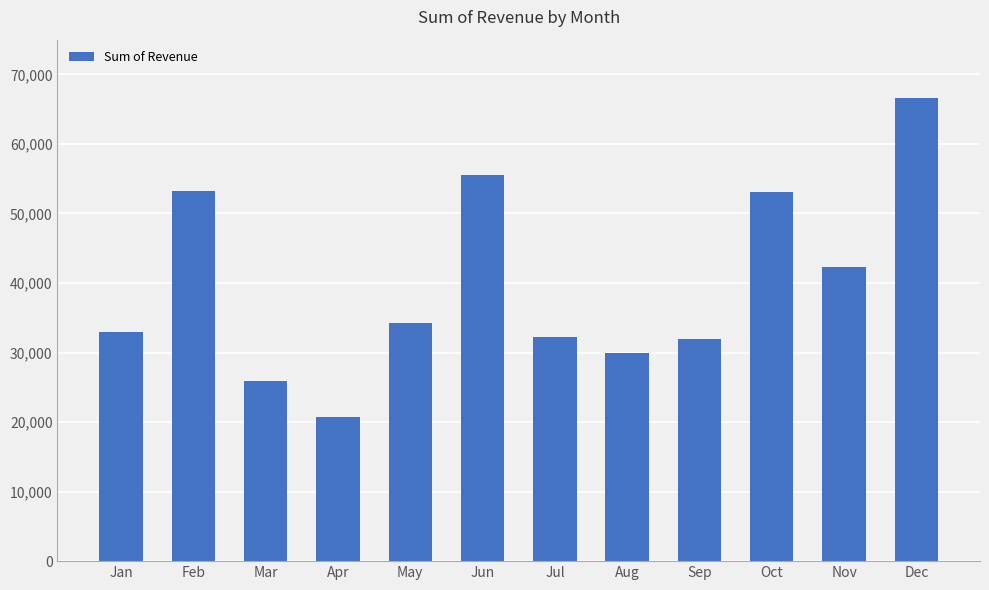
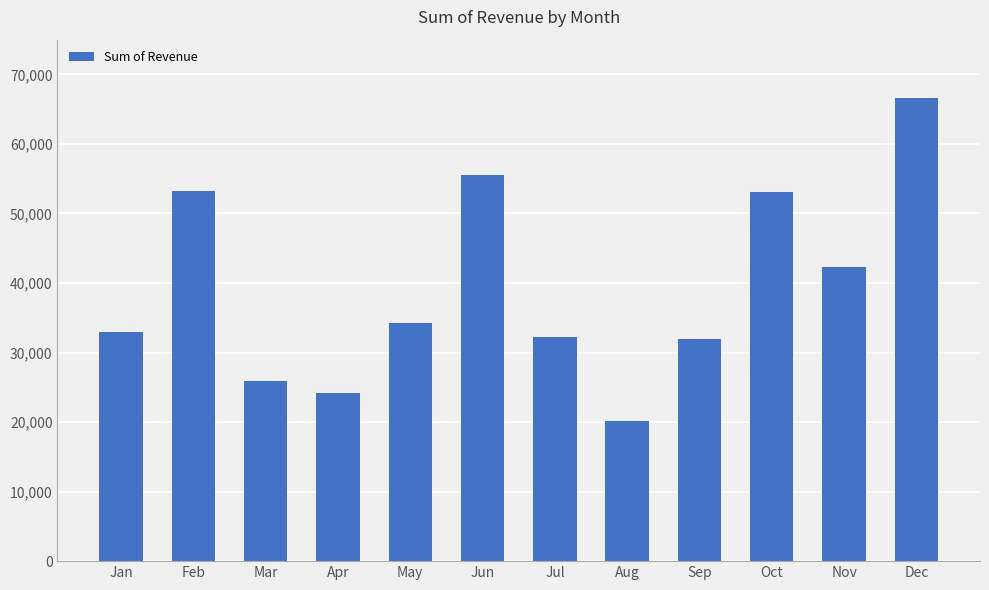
  {
    "Jan": "33,000",
    "Feb": "53,000",
    "Mar": "26,000",
-   "Apr": "21,000",
+   "Apr": "24,000",
    "May": "34,000",
    "Jun": "56,000",
    "Jul": "32,000",
-   "Aug": "30,000",
+   "Aug": "20,000",
    "Sep": "32,000",
    "Oct": "53,000",
    "Nov": "42,000",
    "Dec": "67,000"
  }
